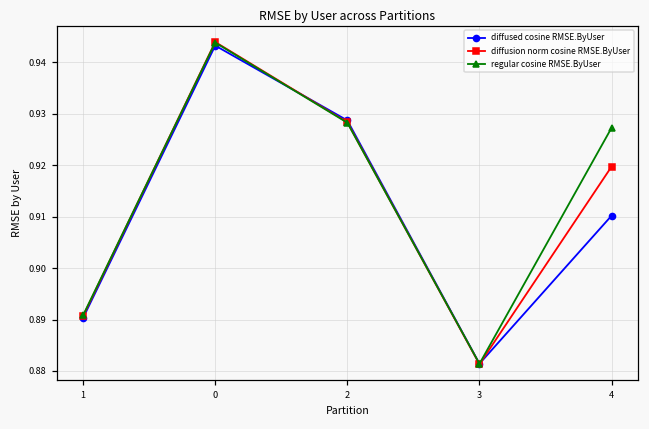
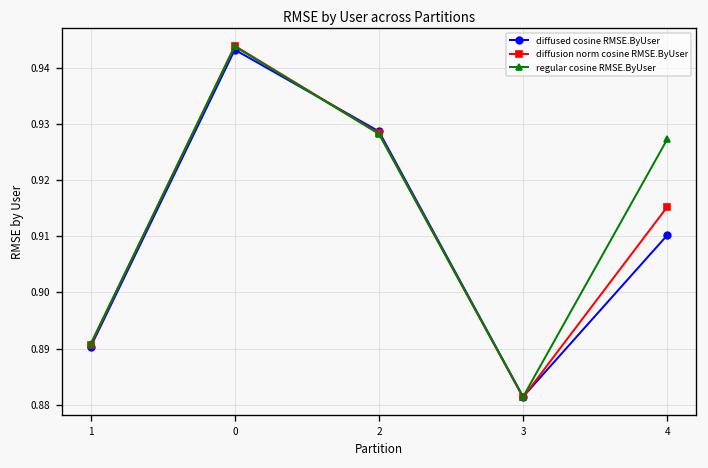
  {
    "diffused cosine RMSE.ByUser": {
      "0": 0.943,
      "4": 0.910
    },
    "diffusion norm cosine RMSE.ByUser": {
-     "4": 0.920
+     "4": 0.915
    },
    "regular cosine RMSE.ByUser": {
      "4": 0.927
    }
  }
